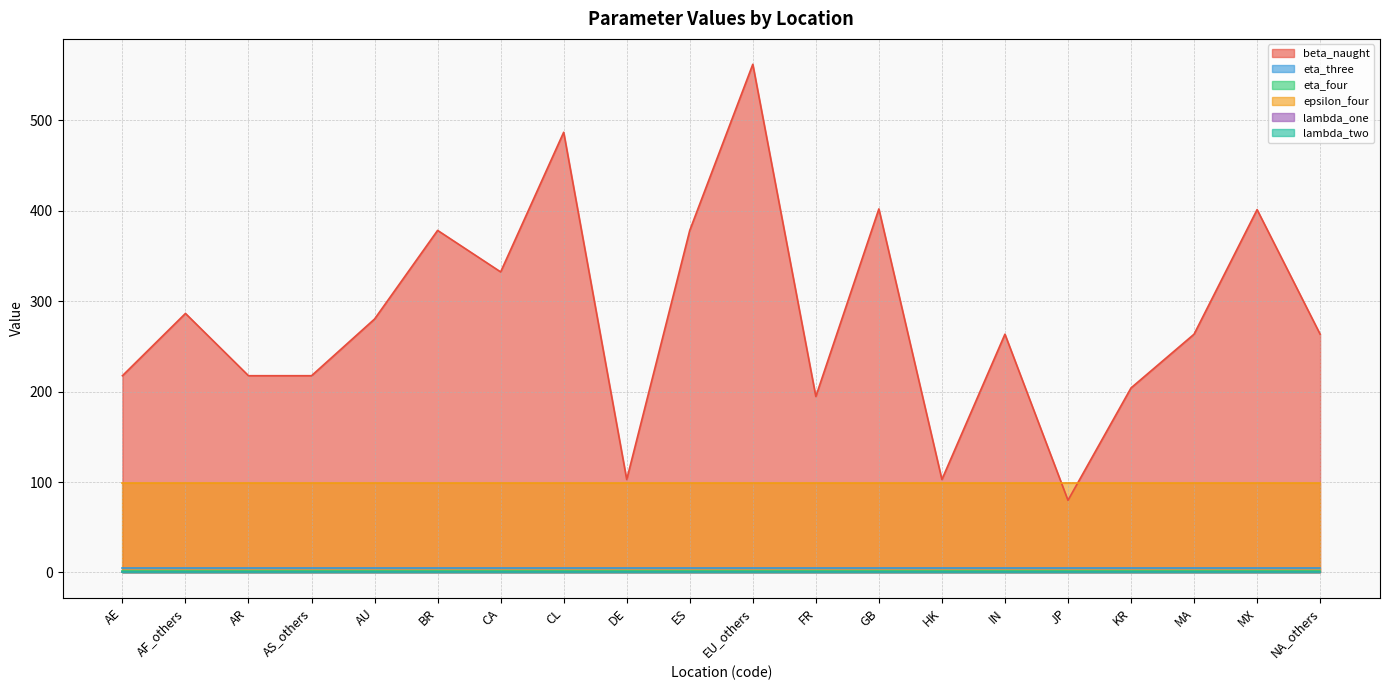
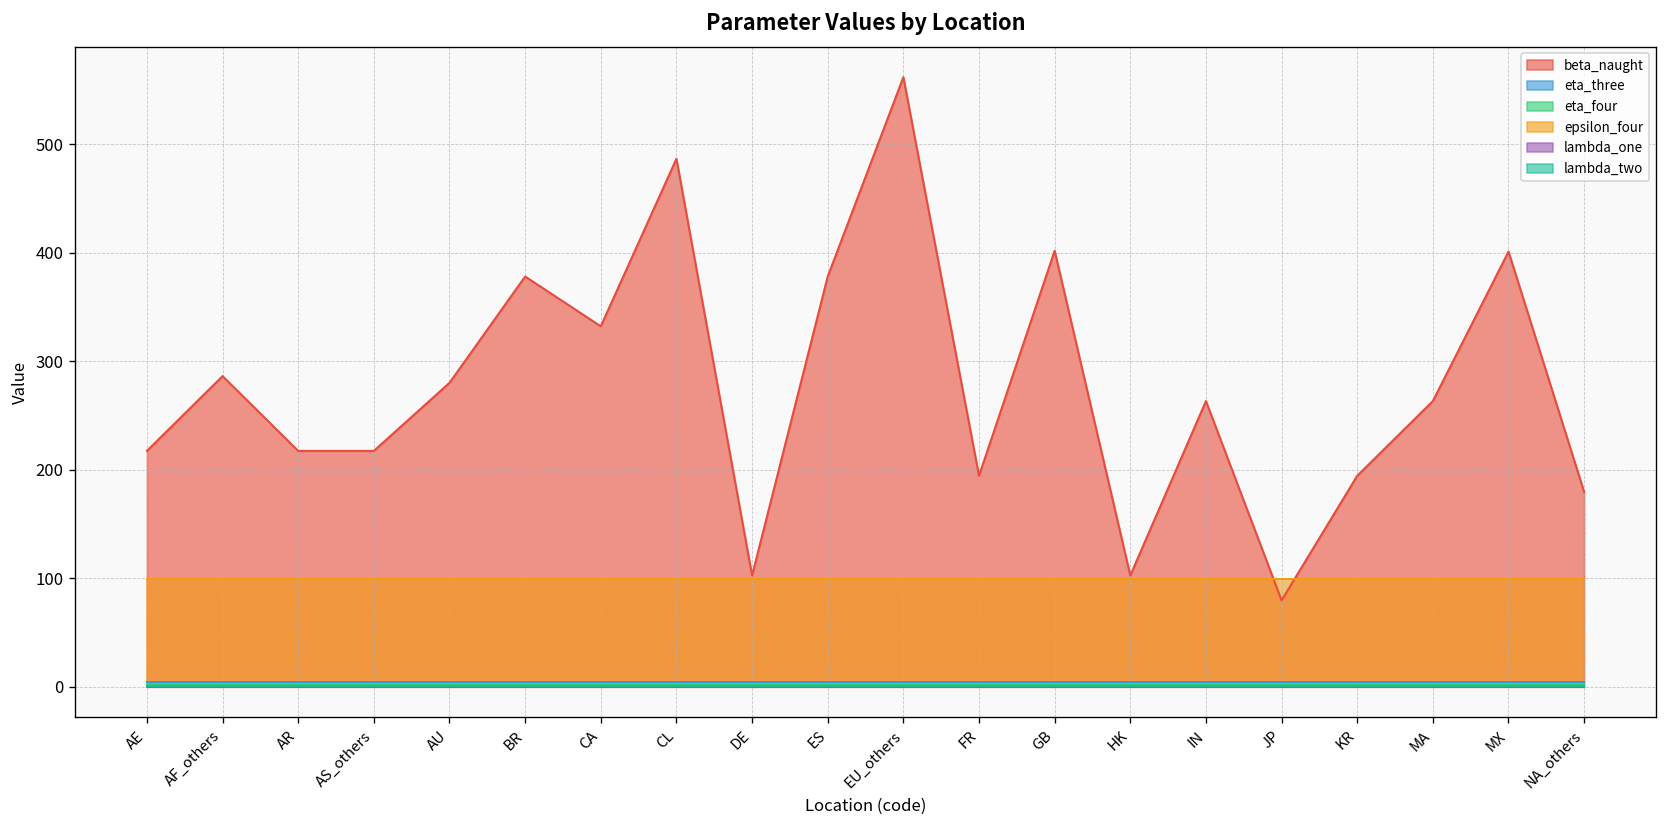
  {
    "beta_naught": {
      "AE": 220,
      "AF_others": 290,
      "AR": 220,
      "AS_others": 220,
      "AU": 280,
      "BR": 380,
      "CA": 330,
      "CL": 490,
      "DE": 100,
      "ES": 380,
      "EU_others": 560,
      "FR": 190,
      "GB": 400,
      "HK": 100,
      "IN": 260,
      "JP": 80,
-     "KR": 200,
+     "KR": 190,
      "MA": 260,
      "MX": 400,
-     "NA_others": 260
+     "NA_others": 180
    },
    "eta_three": {
      "AE": 0,
      "AF_others": 0,
      "AR": 0,
      "AS_others": 0,
      "AU": 0,
      "BR": 0,
      "CA": 0,
      "CL": 0,
      "DE": 0,
      "ES": 0,
      "EU_others": 0,
      "FR": 0,
      "GB": 0,
      "HK": 0,
      "IN": 0,
      "JP": 0,
      "KR": 0,
      "MA": 0,
      "MX": 0,
      "NA_others": 0
    },
    "epsilon_four": {
      "AE": 100,
      "AF_others": 100,
      "AR": 100,
      "AS_others": 100,
      "AU": 100,
      "BR": 100,
      "CA": 100,
      "CL": 100,
      "DE": 100,
      "ES": 100,
      "EU_others": 100,
      "FR": 100,
      "GB": 100,
      "HK": 100,
      "IN": 100,
      "JP": 100,
      "KR": 100,
      "MA": 100,
      "MX": 100,
      "NA_others": 100
    }
  }
